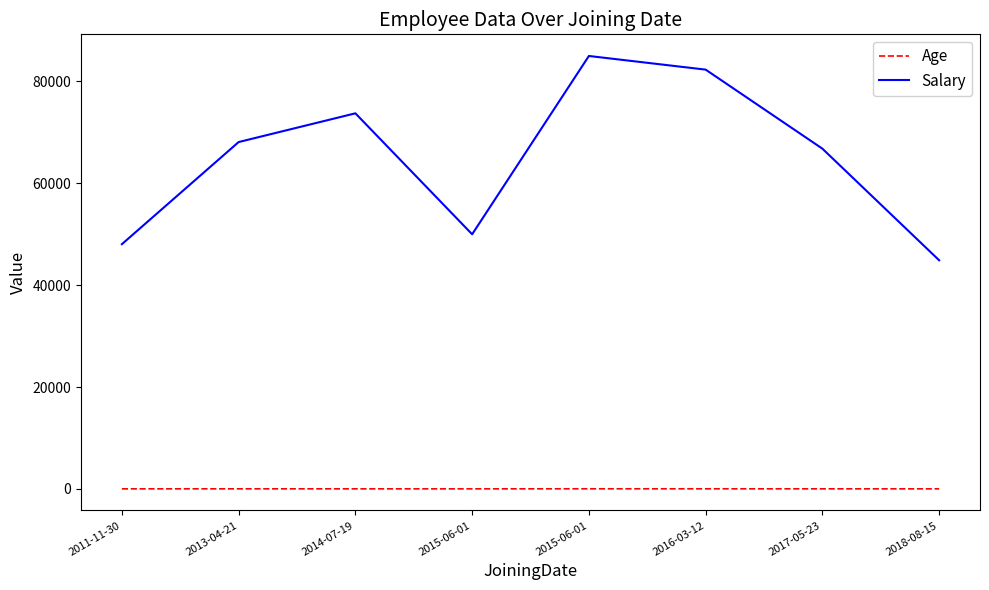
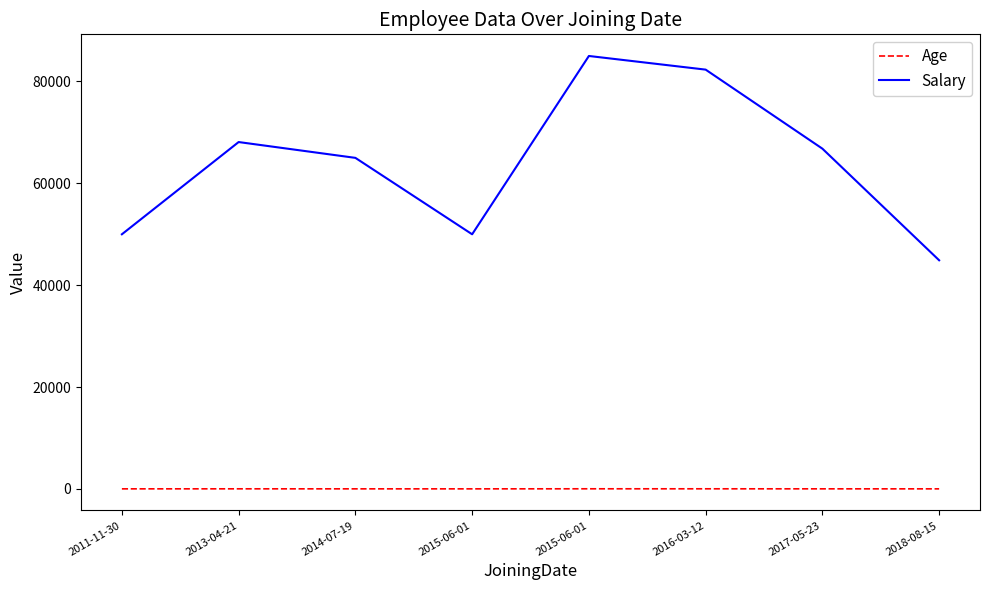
  {
    "Age": {
      "2011-11-30": 0,
      "2013-04-21": 0,
      "2014-07-19": 0,
      "2016-03-12": 0,
      "2017-05-23": 0,
      "2018-08-15": 0
    },
    "Salary": {
-     "2011-11-30": 48000,
+     "2011-11-30": 50000,
      "2013-04-21": 68000,
-     "2014-07-19": 74000,
+     "2014-07-19": 65000,
      "2016-03-12": 82000,
      "2017-05-23": 67000,
      "2018-08-15": 45000
    }
  }
